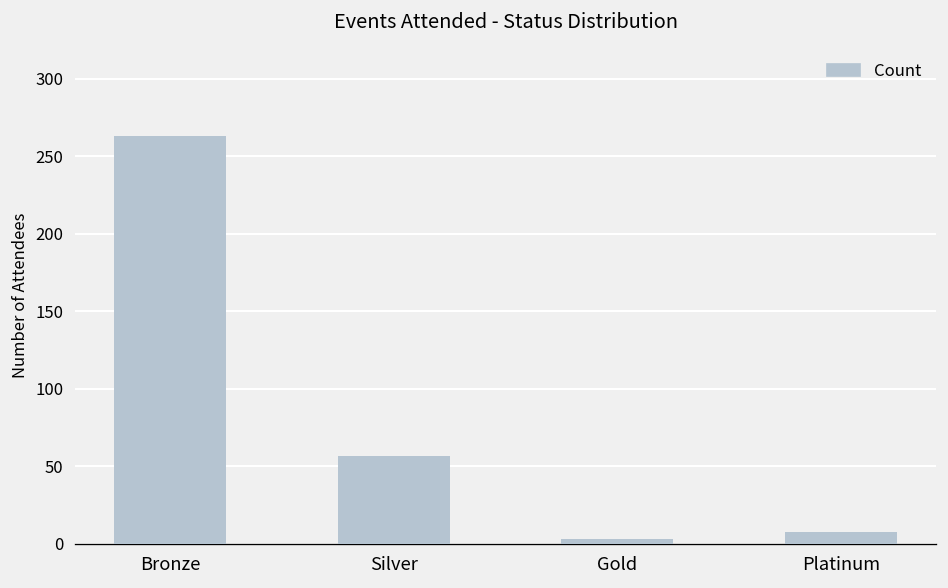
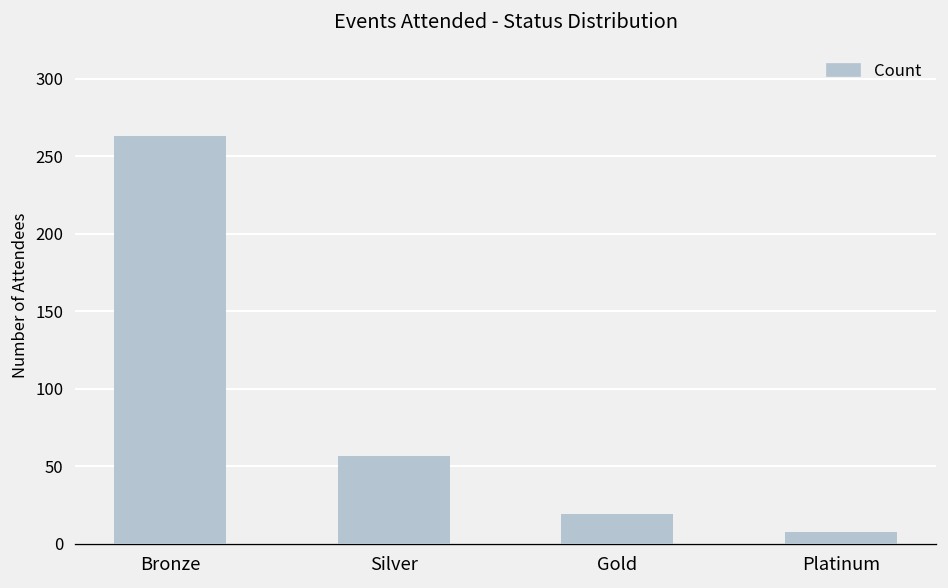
  {
    "Bronze": 263,
    "Silver": 57,
-   "Gold": 3,
+   "Gold": 19,
    "Platinum": 8
  }
